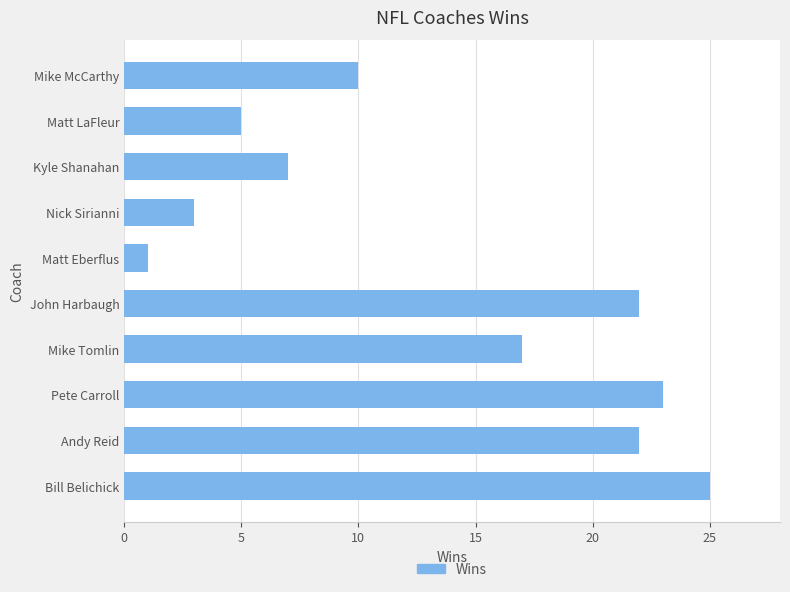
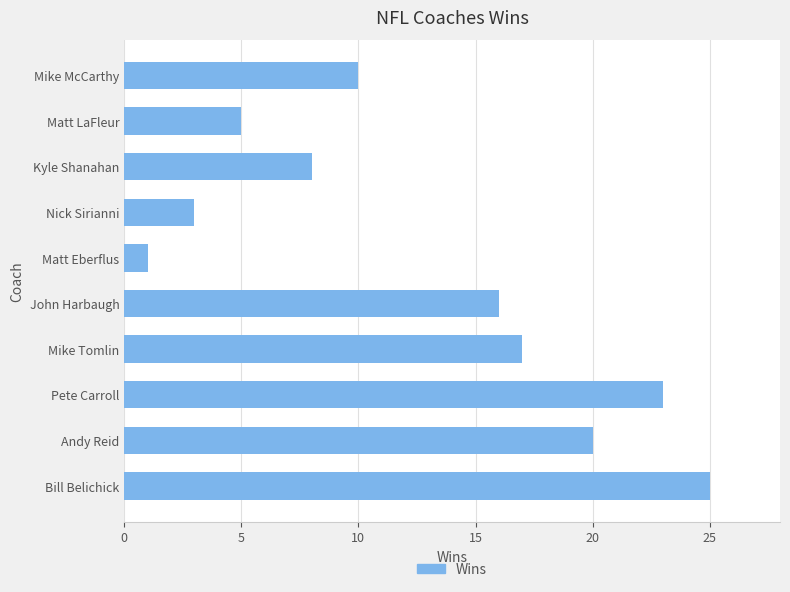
  {
    "Mike McCarthy": 10,
    "Matt LaFleur": 5,
-   "Kyle Shanahan": 7,
+   "Kyle Shanahan": 8,
    "Nick Sirianni": 3,
    "Matt Eberflus": 1,
-   "John Harbaugh": 22,
+   "John Harbaugh": 16,
    "Mike Tomlin": 17,
    "Pete Carroll": 23,
-   "Andy Reid": 22,
+   "Andy Reid": 20,
    "Bill Belichick": 25
  }
